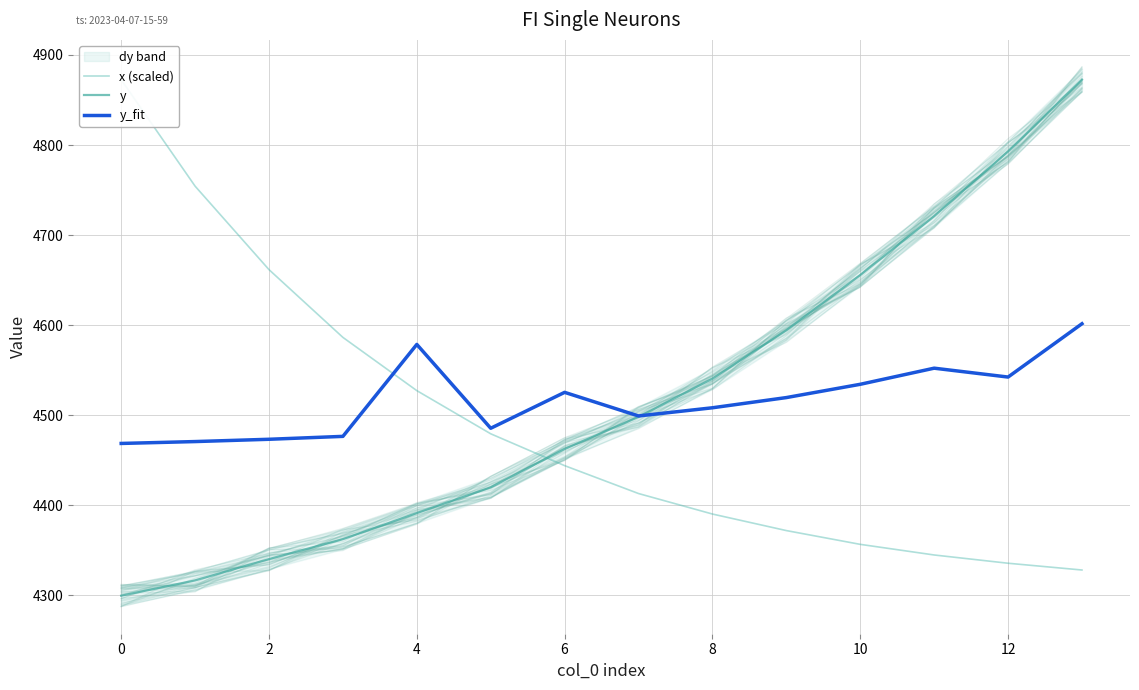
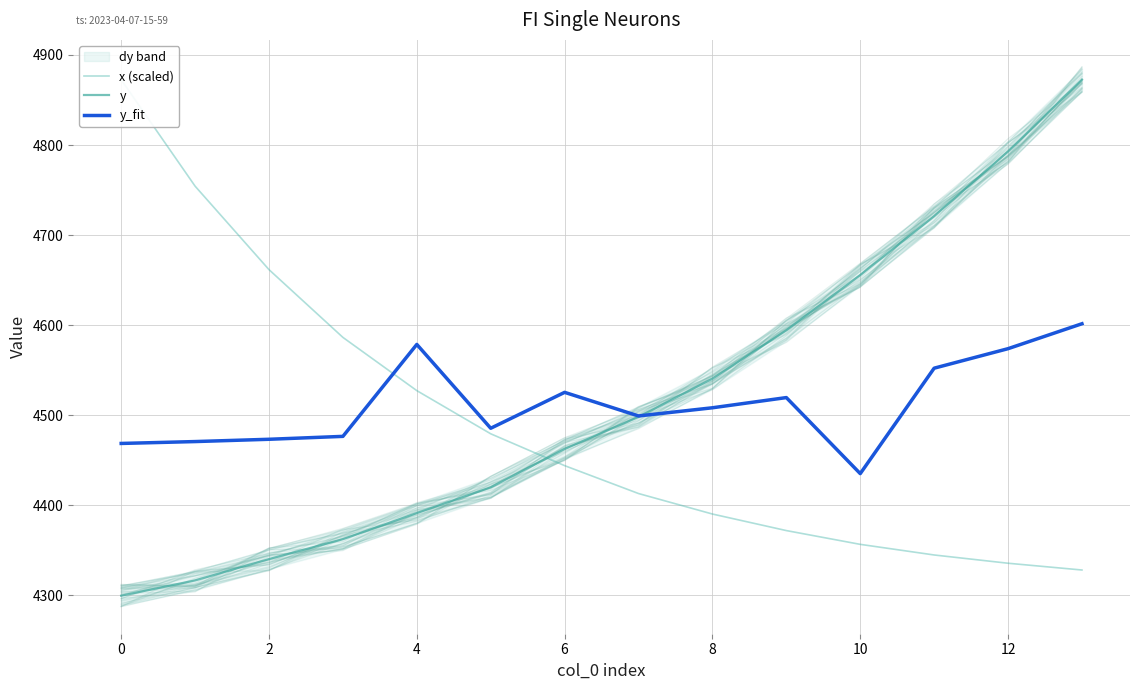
  {
    "y_fit": {
      "0": 4470,
      "2": 4470,
      "4": 4580,
      "6": 4530,
      "8": 4510,
-     "10": 4530,
-     "12": 4540
+     "10": 4440,
+     "12": 4570
    }
  }
